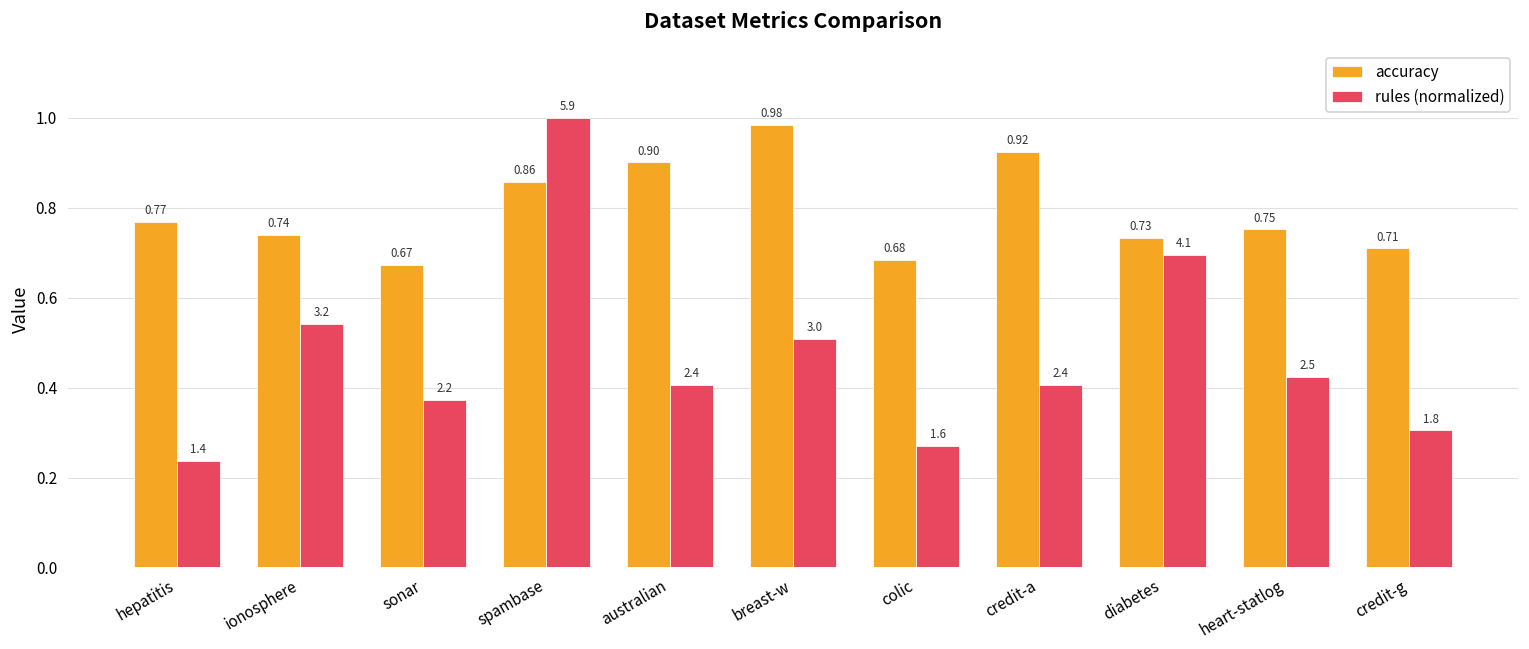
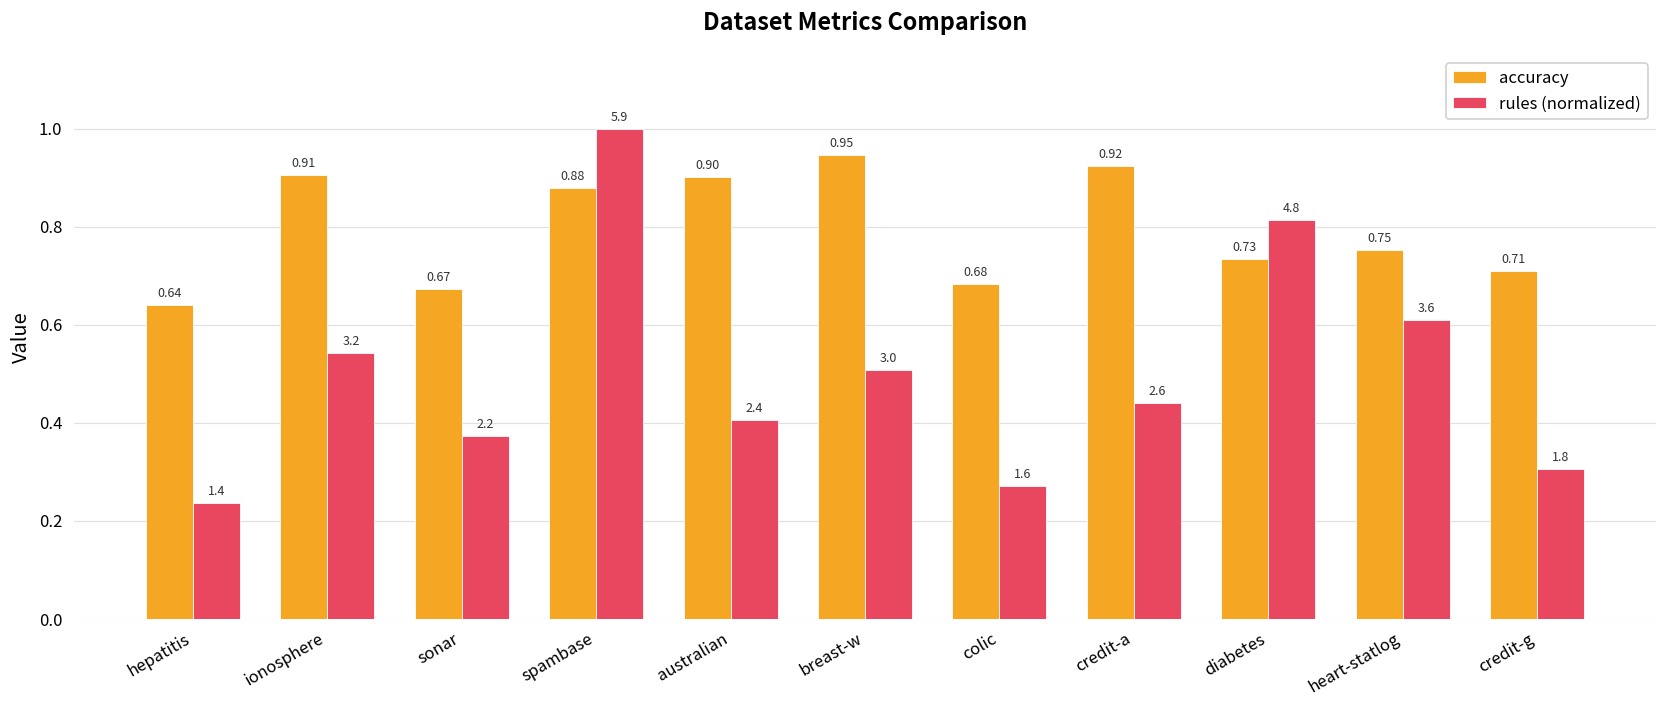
  {
    "accuracy": {
-     "hepatitis": 0.77,
-     "ionosphere": 0.74,
+     "hepatitis": 0.64,
+     "ionosphere": 0.91,
      "sonar": 0.67,
-     "spambase": 0.86,
+     "spambase": 0.88,
      "australian": 0.90,
-     "breast-w": 0.98,
+     "breast-w": 0.95,
      "colic": 0.68,
      "credit-a": 0.92,
      "diabetes": 0.73,
      "heart-statlog": 0.75,
      "credit-g": 0.71
    },
    "rules (normalized)": {
-     "credit-a": 2.4,
-     "diabetes": 4.1,
-     "heart-statlog": 2.5
+     "credit-a": 2.6,
+     "diabetes": 4.8,
+     "heart-statlog": 3.6
    }
  }
